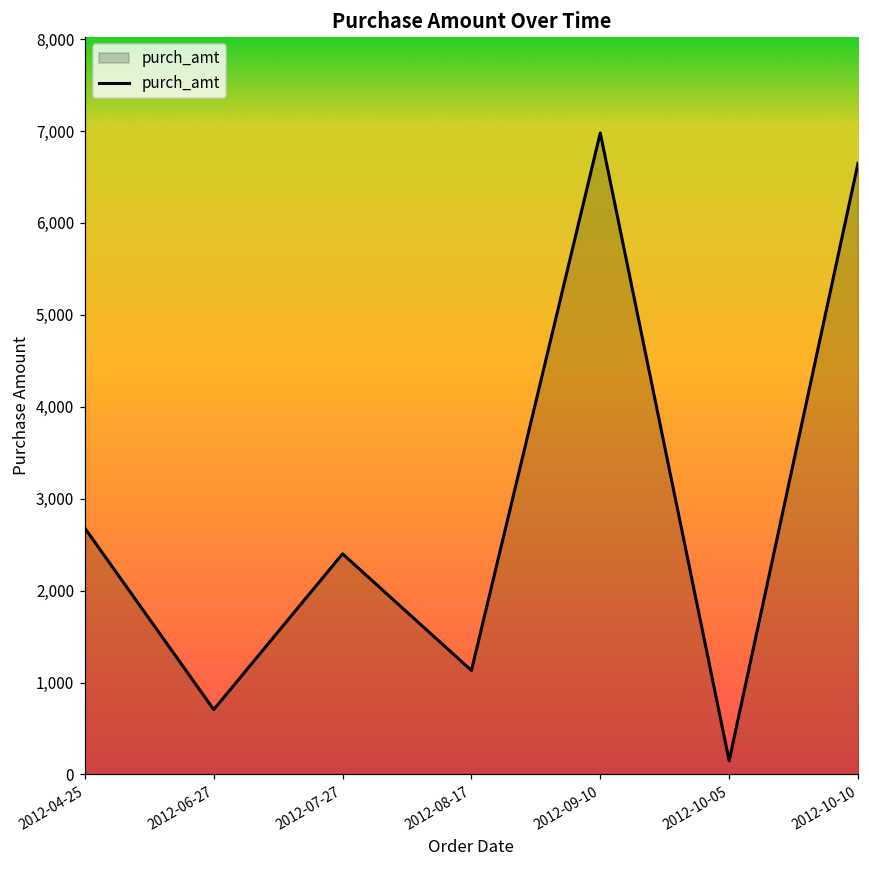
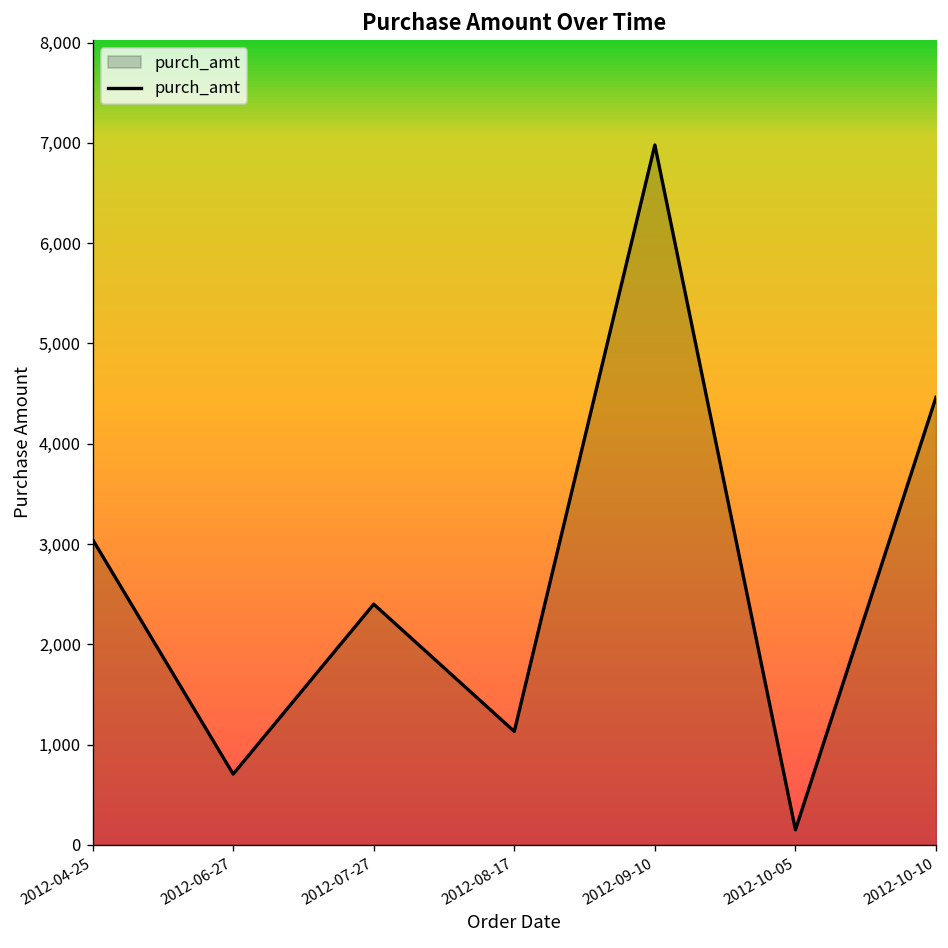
  {
-   "2012-04-25": "2,700",
+   "2012-04-25": "3,000",
    "2012-06-27": "700",
    "2012-07-27": "2,400",
    "2012-08-17": "1,100",
    "2012-09-10": "7,000",
    "2012-10-05": "200",
-   "2012-10-10": "6,600"
+   "2012-10-10": "4,500"
  }
